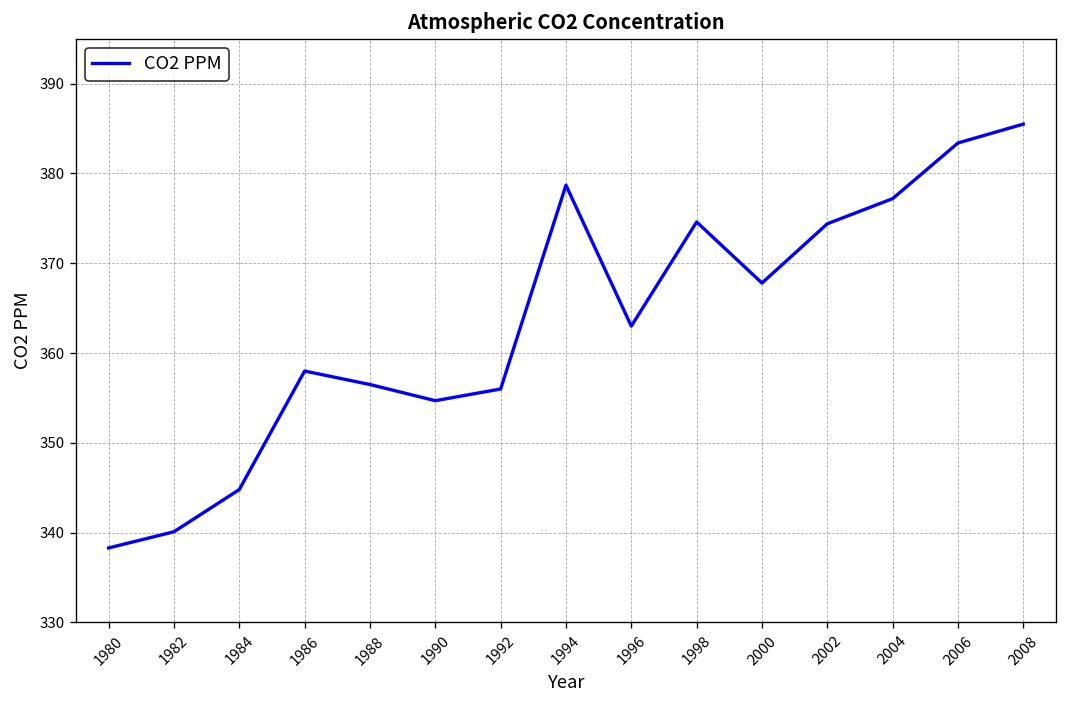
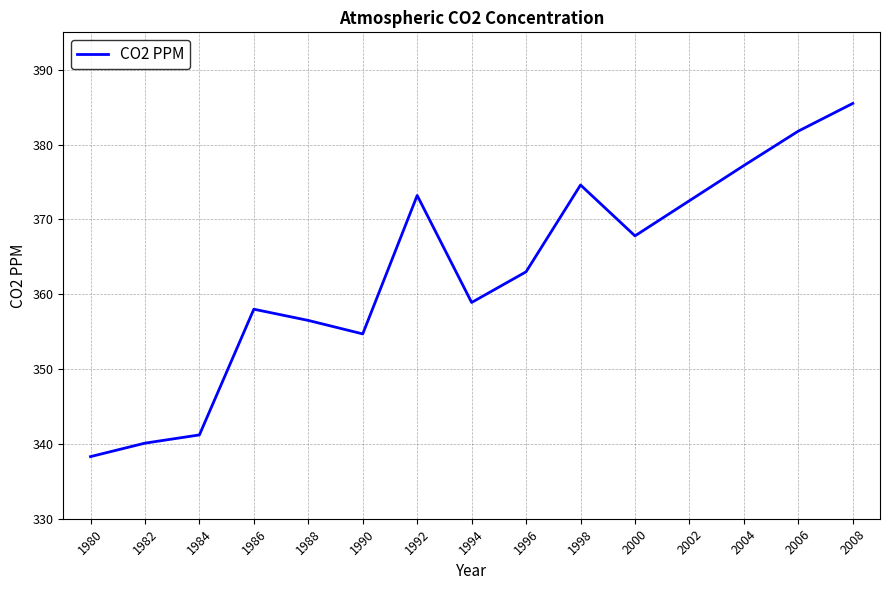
  {
    "1980": 338,
    "1982": 340,
-   "1984": 345,
+   "1984": 341,
    "1986": 358,
    "1988": 357,
    "1990": 355,
-   "1992": 356,
-   "1994": 379,
+   "1992": 373,
+   "1994": 359,
    "1996": 363,
    "1998": 375,
    "2000": 368,
-   "2002": 374,
+   "2002": 373,
    "2004": 377,
-   "2006": 383,
+   "2006": 382,
    "2008": 386
  }
